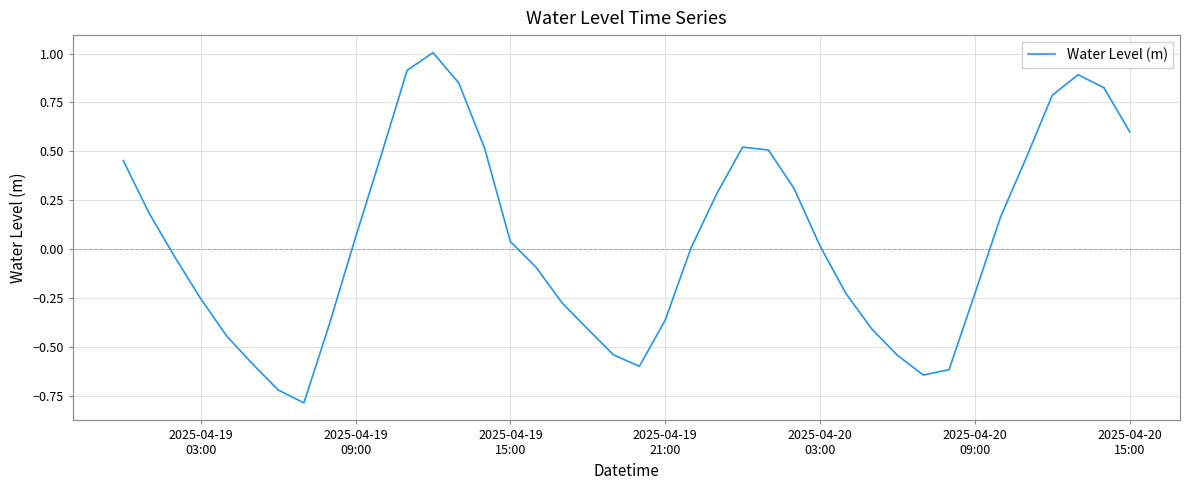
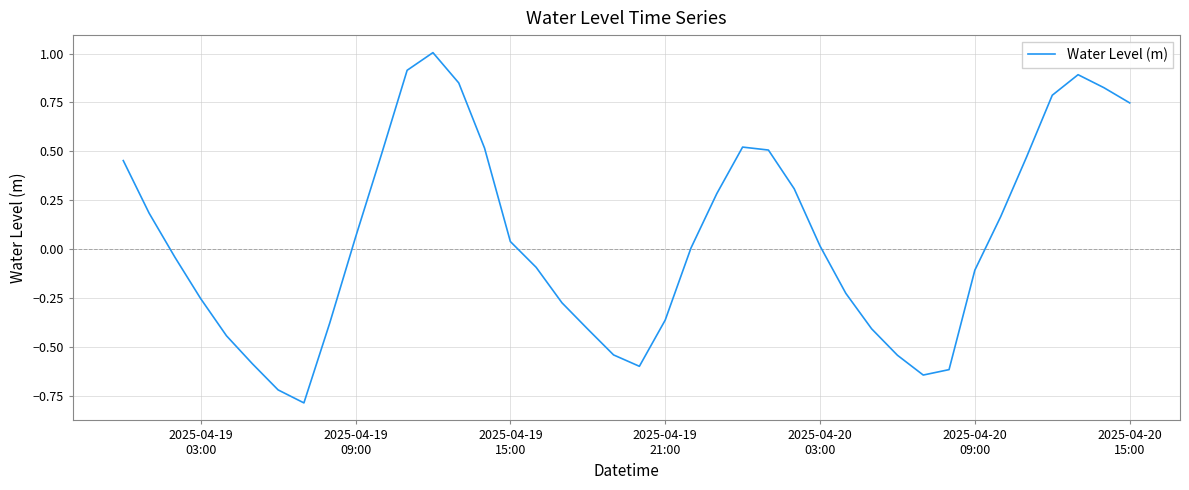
  {
    "2025-04-19 03:00": -0.25,
    "2025-04-19 09:00": 0.06,
    "2025-04-19 15:00": 0.04,
    "2025-04-19 21:00": -0.36,
    "2025-04-20 03:00": 0.02,
-   "2025-04-20 09:00": -0.23,
-   "2025-04-20 15:00": 0.60
+   "2025-04-20 09:00": -0.11,
+   "2025-04-20 15:00": 0.75
  }
